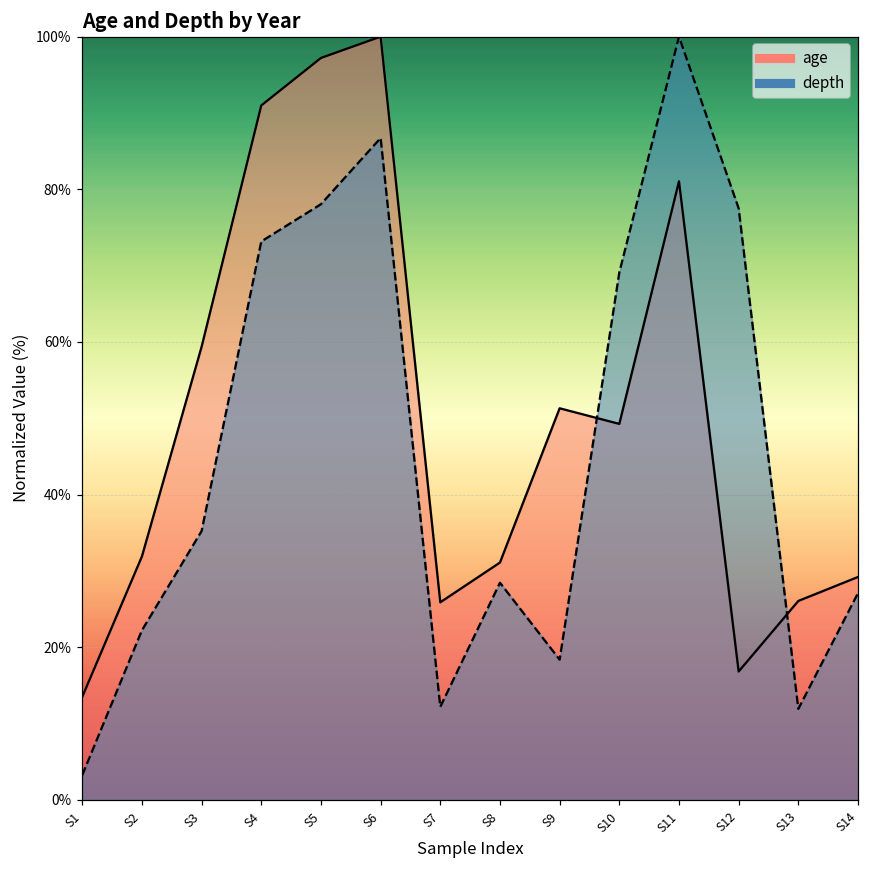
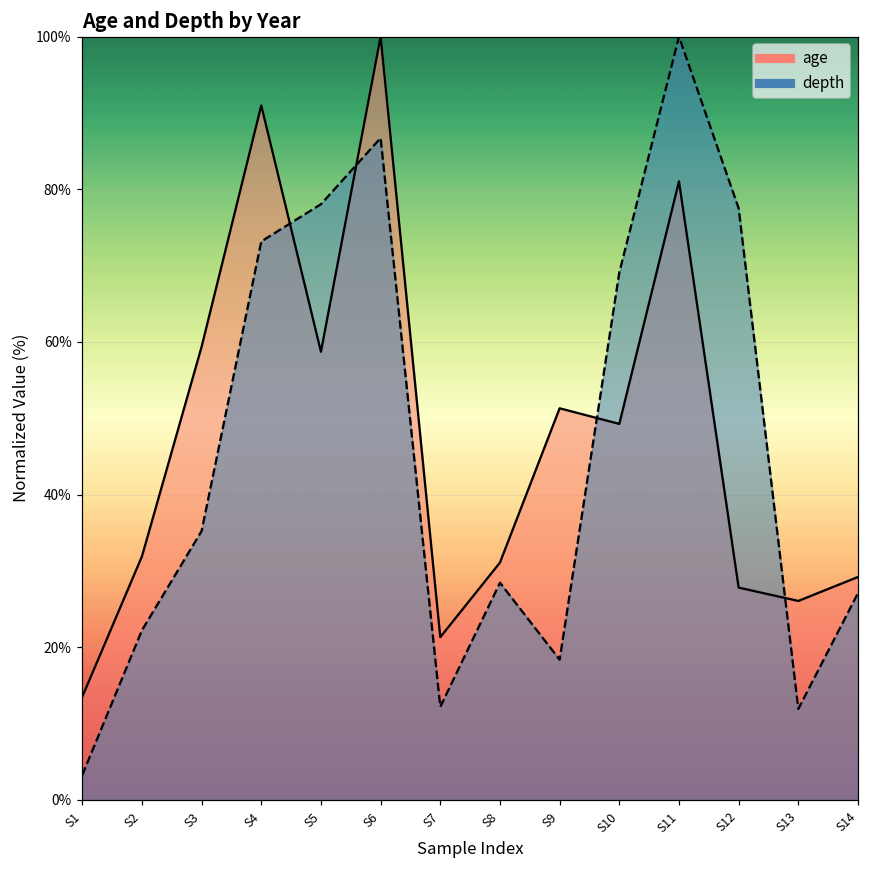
  {
    "age": {
      "S1": "14%",
      "S2": "32%",
      "S3": "59%",
      "S4": "91%",
-     "S5": "97%",
+     "S5": "59%",
      "S6": "100%",
-     "S7": "26%",
+     "S7": "21%",
      "S8": "31%",
      "S9": "51%",
      "S10": "49%",
      "S11": "81%",
-     "S12": "17%",
+     "S12": "28%",
      "S13": "26%",
      "S14": "29%"
    },
    "depth": {
      "S1": "3%",
      "S2": "22%",
      "S3": "35%",
      "S4": "73%",
      "S5": "78%",
      "S6": "87%",
      "S7": "12%",
      "S8": "28%",
      "S9": "18%",
      "S10": "69%",
      "S11": "100%",
      "S12": "78%",
      "S13": "12%",
      "S14": "27%"
    }
  }
